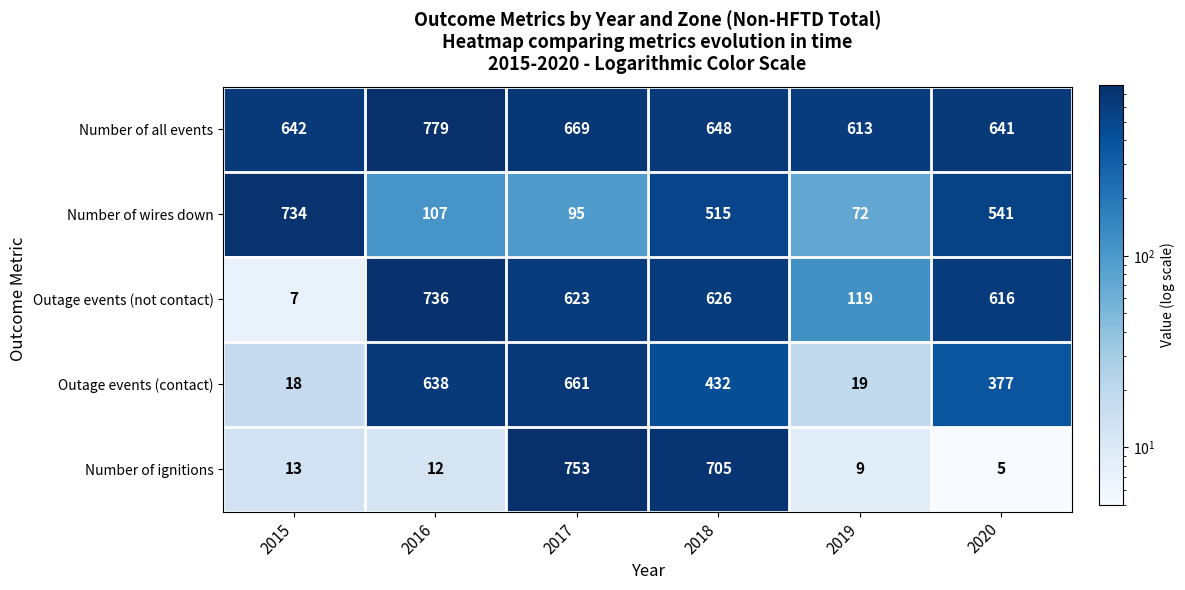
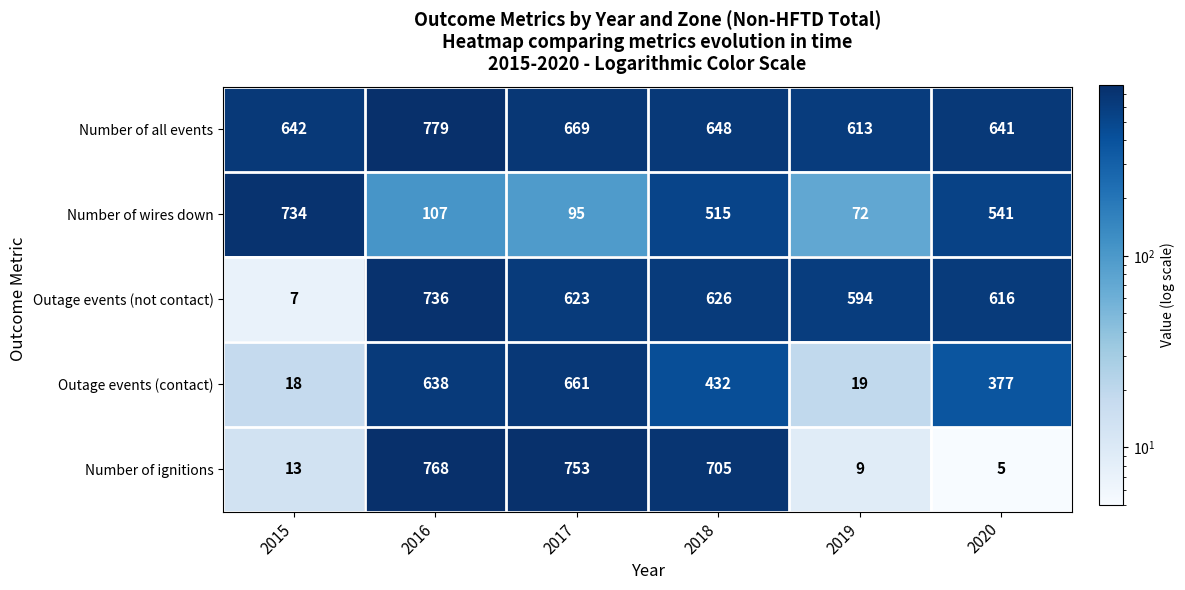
  {
    "Number of all events": {
      "2015": 642,
      "2016": 779,
      "2017": 669,
      "2018": 648,
      "2019": 613,
      "2020": 641
    },
    "Number of wires down": {
      "2015": 734,
      "2016": 107,
      "2017": 95,
      "2018": 515,
      "2019": 72,
      "2020": 541
    },
    "Outage events (not contact)": {
      "2015": 7,
      "2016": 736,
      "2017": 623,
      "2018": 626,
-     "2019": 119,
+     "2019": 594,
      "2020": 616
    },
    "Outage events (contact)": {
      "2015": 18,
      "2016": 638,
      "2017": 661,
      "2018": 432,
      "2019": 19,
      "2020": 377
    },
    "Number of ignitions": {
      "2015": 13,
-     "2016": 12,
+     "2016": 768,
      "2017": 753,
      "2018": 705,
      "2019": 9,
      "2020": 5
    }
  }
